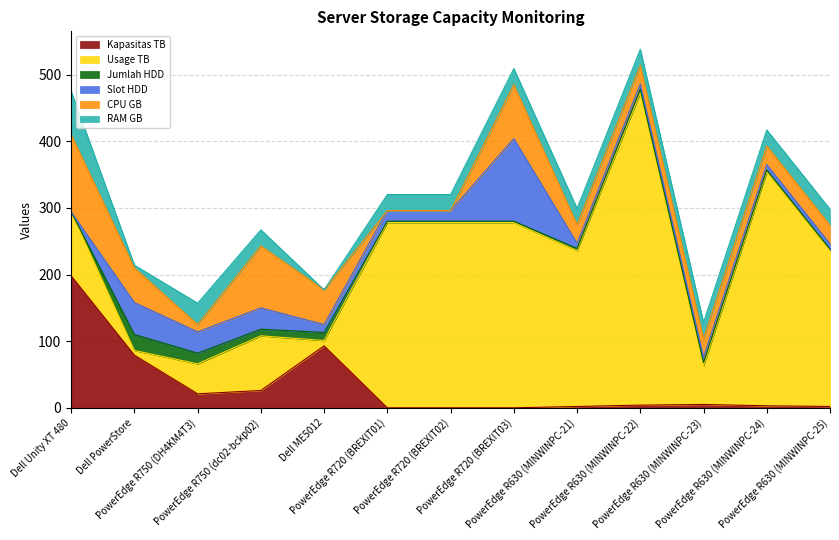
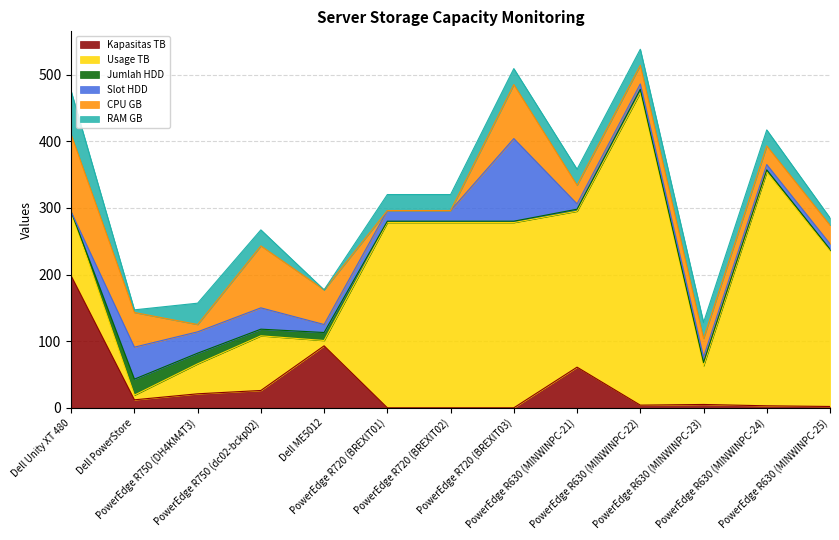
  {
    "Kapasitas TB": {
      "Dell Unity XT 480": 200,
-     "Dell PowerStore": 80,
+     "Dell PowerStore": 10,
      "PowerEdge R750 (DH4KM4T3)": 20,
      "PowerEdge R750 (dc02-bckp02)": 30,
      "Dell ME5012": 90,
      "PowerEdge R720 (BREXIT01)": 0,
      "PowerEdge R720 (BREXIT02)": 0,
      "PowerEdge R720 (BREXIT03)": 0,
-     "PowerEdge R630 (MINWINPC-21)": 0,
+     "PowerEdge R630 (MINWINPC-21)": 60,
      "PowerEdge R630 (MINWINPC-22)": 0,
      "PowerEdge R630 (MINWINPC-23)": 10,
      "PowerEdge R630 (MINWINPC-24)": 0,
      "PowerEdge R630 (MINWINPC-25)": 0
    },
    "Usage TB": {
      "Dell PowerStore": 10,
      "PowerEdge R750 (DH4KM4T3)": 50,
      "PowerEdge R750 (dc02-bckp02)": 80,
      "Dell ME5012": 10,
      "PowerEdge R630 (MINWINPC-22)": 470,
      "PowerEdge R630 (MINWINPC-23)": 60
    },
    "Jumlah HDD": {
      "Dell PowerStore": 20,
      "PowerEdge R750 (DH4KM4T3)": 20,
      "PowerEdge R750 (dc02-bckp02)": 10,
      "Dell ME5012": 10,
      "PowerEdge R630 (MINWINPC-22)": 10,
      "PowerEdge R630 (MINWINPC-23)": 10
    },
    "Slot HDD": {
      "Dell PowerStore": 50,
      "PowerEdge R750 (DH4KM4T3)": 30,
      "PowerEdge R750 (dc02-bckp02)": 30,
      "Dell ME5012": 10,
      "PowerEdge R720 (BREXIT03)": 120,
      "PowerEdge R630 (MINWINPC-21)": 10,
      "PowerEdge R630 (MINWINPC-22)": 10,
      "PowerEdge R630 (MINWINPC-23)": 10,
      "PowerEdge R630 (MINWINPC-24)": 10,
      "PowerEdge R630 (MINWINPC-25)": 10
    },
    "CPU GB": {
      "Dell Unity XT 480": 120,
      "Dell PowerStore": 50,
      "PowerEdge R750 (DH4KM4T3)": 10,
      "PowerEdge R750 (dc02-bckp02)": 90,
      "PowerEdge R720 (BREXIT03)": 80,
      "PowerEdge R630 (MINWINPC-21)": 30,
      "PowerEdge R630 (MINWINPC-22)": 30,
      "PowerEdge R630 (MINWINPC-23)": 30,
      "PowerEdge R630 (MINWINPC-24)": 30,
      "PowerEdge R630 (MINWINPC-25)": 30
    },
    "RAM GB": {
      "Dell Unity XT 480": 70,
      "Dell PowerStore": 0,
      "PowerEdge R750 (DH4KM4T3)": 30,
      "PowerEdge R750 (dc02-bckp02)": 20,
      "PowerEdge R720 (BREXIT01)": 20,
      "PowerEdge R720 (BREXIT02)": 20,
      "PowerEdge R720 (BREXIT03)": 20,
      "PowerEdge R630 (MINWINPC-21)": 20,
      "PowerEdge R630 (MINWINPC-22)": 20,
      "PowerEdge R630 (MINWINPC-23)": 20,
      "PowerEdge R630 (MINWINPC-24)": 20,
-     "PowerEdge R630 (MINWINPC-25)": 20
+     "PowerEdge R630 (MINWINPC-25)": 10
    }
  }
